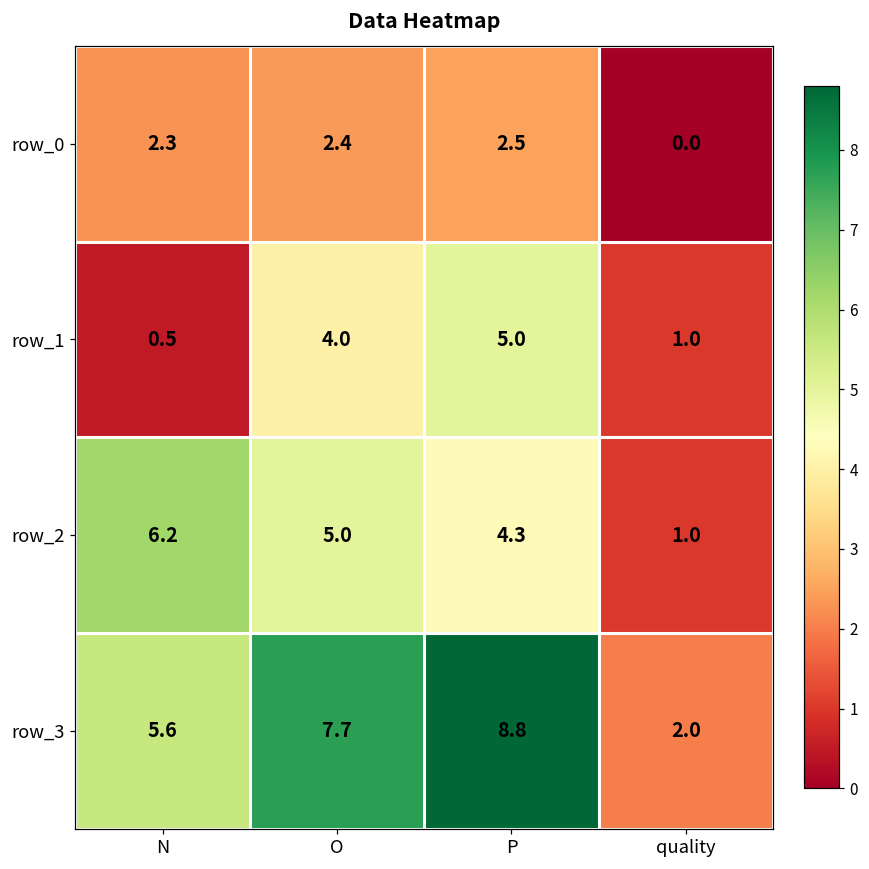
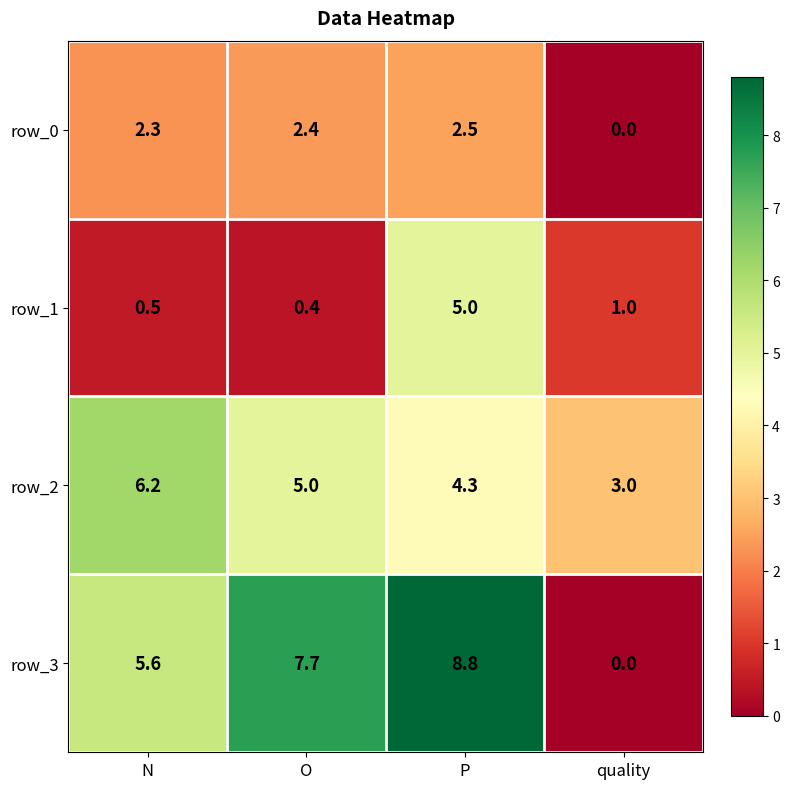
  {
    "row_0": {
      "N": 2.3,
      "O": 2.4,
      "P": 2.5,
      "quality": 0.0
    },
    "row_1": {
      "N": 0.5,
-     "O": 4.0,
+     "O": 0.4,
      "P": 5.0,
      "quality": 1.0
    },
    "row_2": {
      "N": 6.2,
      "O": 5.0,
      "P": 4.3,
-     "quality": 1.0
+     "quality": 3.0
    },
    "row_3": {
      "N": 5.6,
      "O": 7.7,
      "P": 8.8,
-     "quality": 2.0
+     "quality": 0.0
    }
  }
